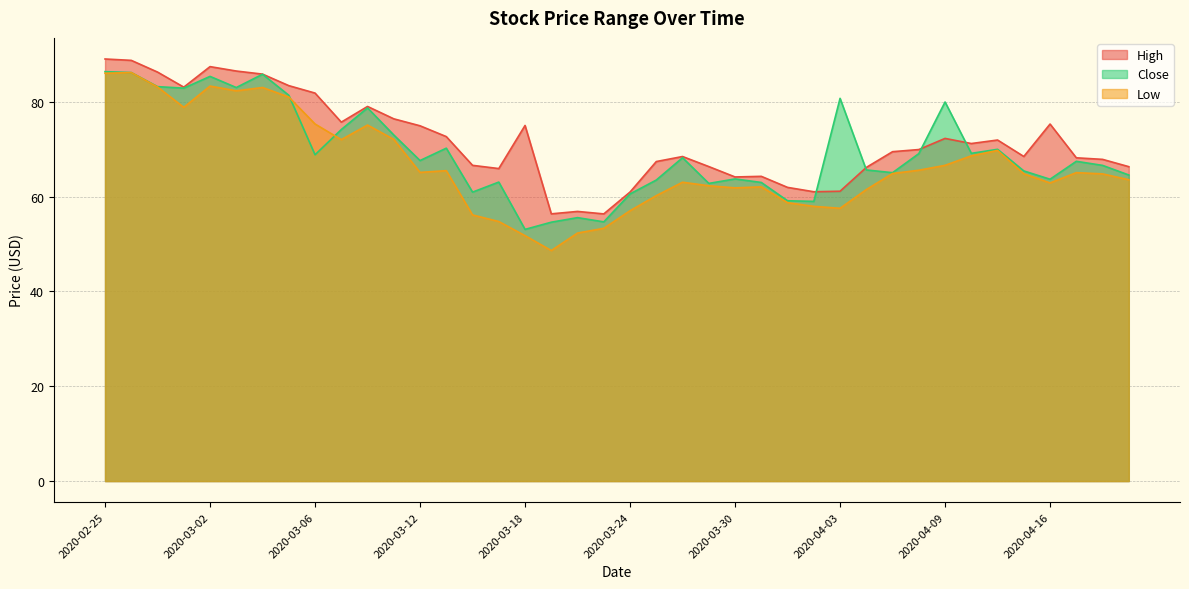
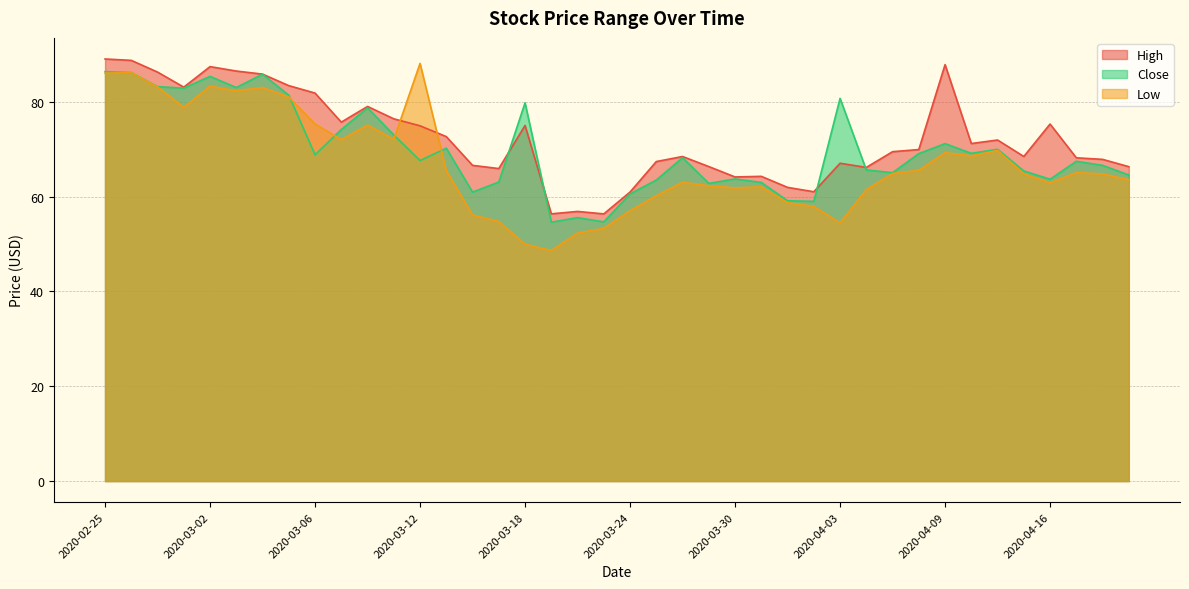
  {
    "High": {
      "2020-02-25": 89,
      "2020-03-02": 87,
      "2020-03-06": 82,
      "2020-03-12": 75,
      "2020-03-18": 75,
-     "2020-04-03": 61,
-     "2020-04-09": 72,
+     "2020-04-03": 67,
+     "2020-04-09": 88,
      "2020-04-16": 75
    },
    "Close": {
      "2020-03-02": 85,
      "2020-03-06": 69,
      "2020-03-12": 68,
-     "2020-03-18": 53,
+     "2020-03-18": 80,
      "2020-04-03": 81,
-     "2020-04-09": 80,
+     "2020-04-09": 71,
      "2020-04-16": 64
    },
    "Low": {
      "2020-03-02": 83,
      "2020-03-06": 75,
-     "2020-03-12": 65,
-     "2020-03-18": 52,
+     "2020-03-12": 88,
+     "2020-03-18": 50,
      "2020-03-24": 57,
      "2020-03-30": 62,
-     "2020-04-03": 58,
-     "2020-04-09": 67,
+     "2020-04-03": 54,
+     "2020-04-09": 69,
      "2020-04-16": 63
    }
  }
